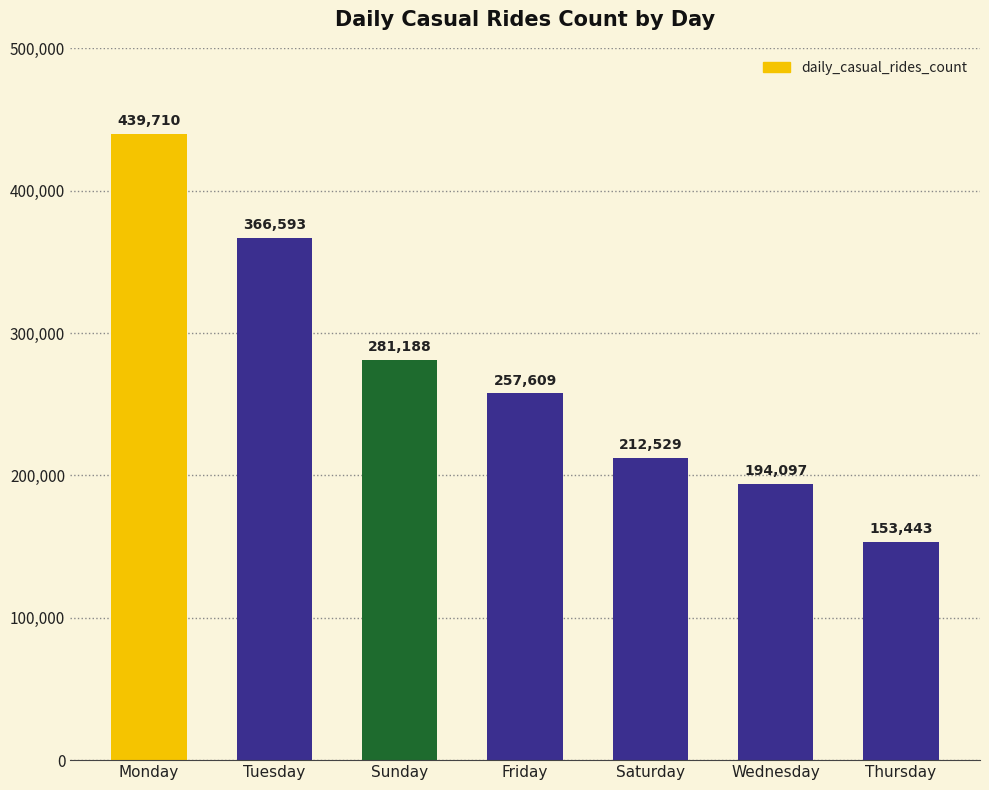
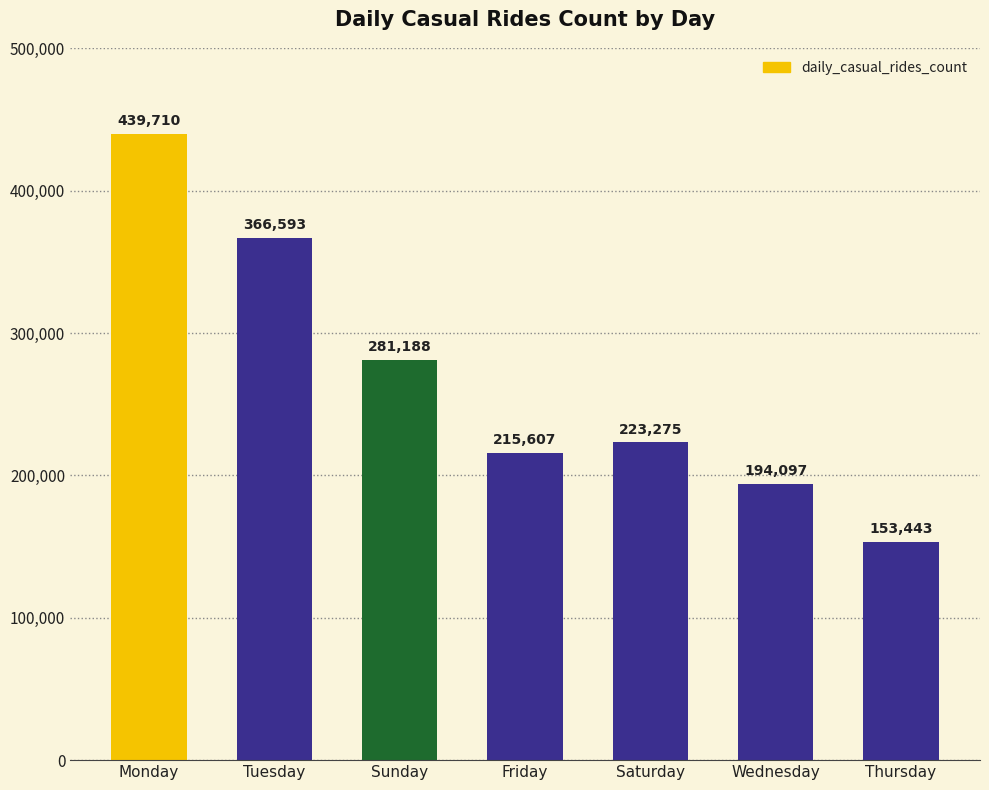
  {
    "Monday": "439,710",
    "Tuesday": "366,593",
    "Sunday": "281,188",
-   "Friday": "257,609",
-   "Saturday": "212,529",
+   "Friday": "215,607",
+   "Saturday": "223,275",
    "Wednesday": "194,097",
    "Thursday": "153,443"
  }
